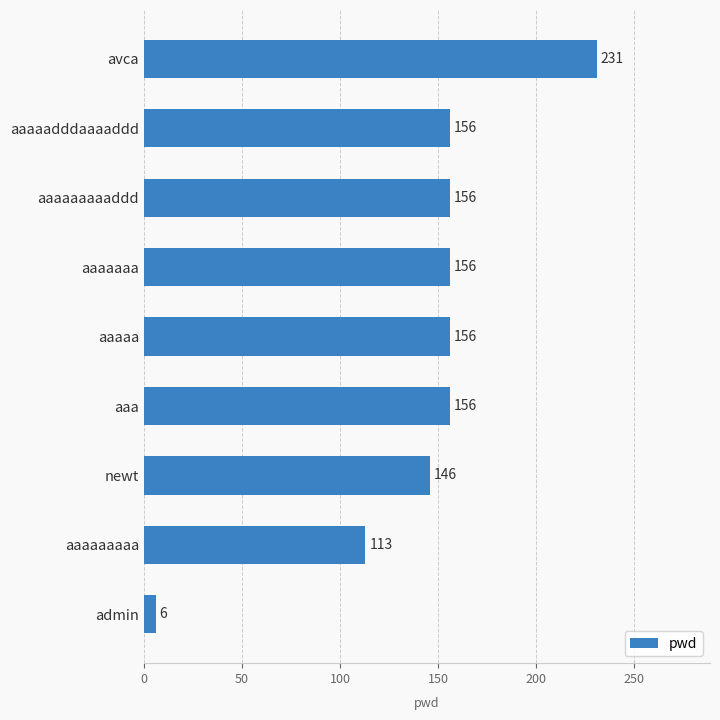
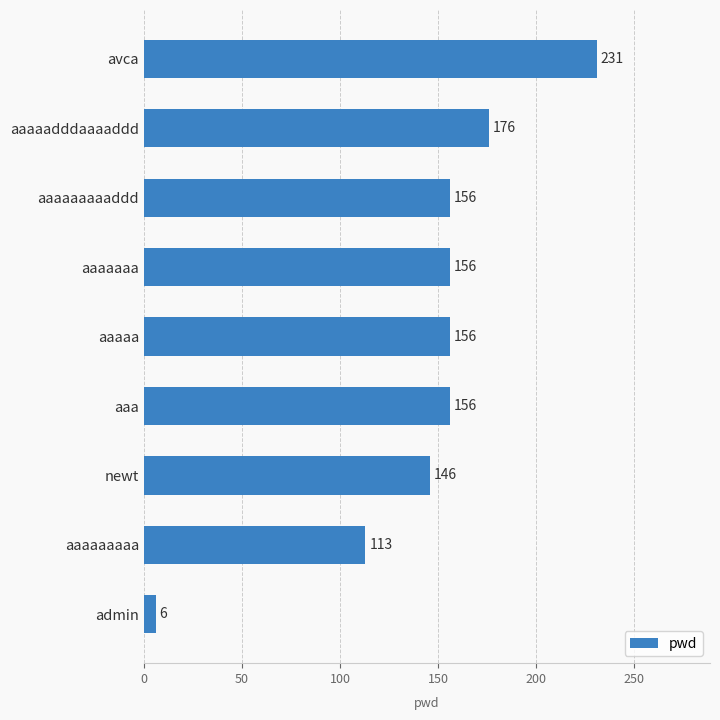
  {
    "avca": 231,
-   "aaaaadddaaaaddd": 156,
+   "aaaaadddaaaaddd": 176,
    "aaaaaaaaaddd": 156,
    "aaaaaaa": 156,
    "aaaaa": 156,
    "aaa": 156,
    "newt": 146,
    "aaaaaaaaa": 113,
    "admin": 6
  }
